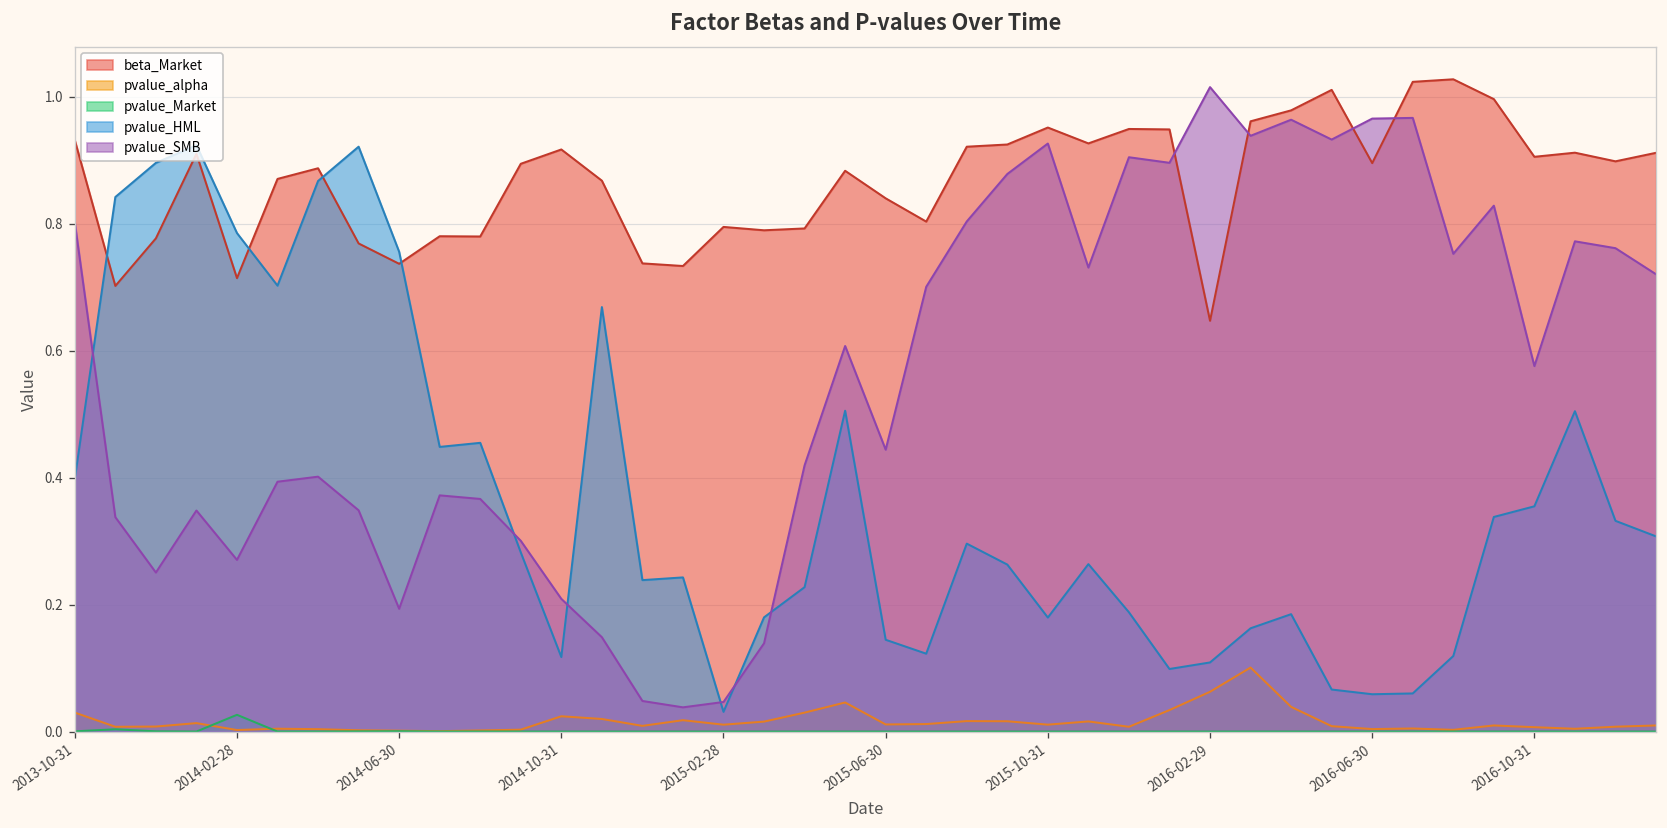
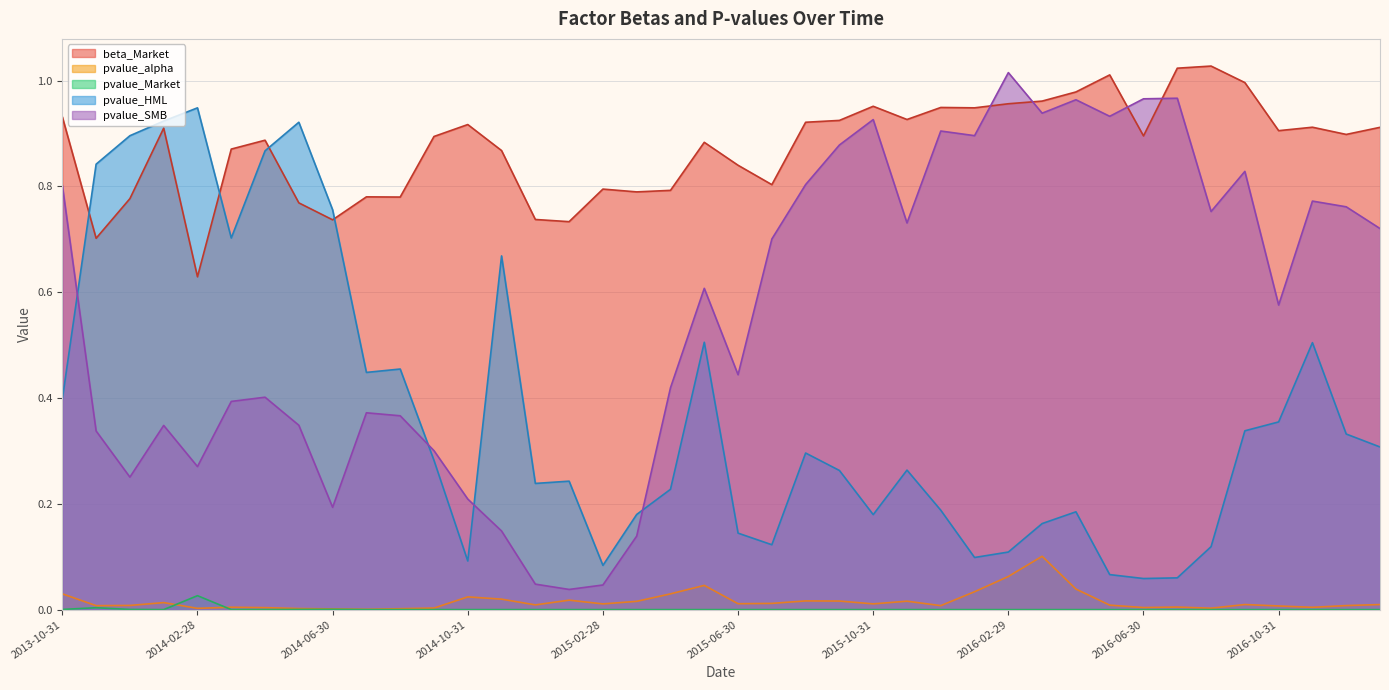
  {
    "beta_Market": {
      "2013-10-31": 0.93,
-     "2014-02-28": 0.71,
+     "2014-02-28": 0.63,
      "2014-06-30": 0.74,
      "2014-10-31": 0.92,
      "2015-02-28": 0.79,
      "2015-06-30": 0.84,
      "2015-10-31": 0.95,
-     "2016-02-29": 0.65,
+     "2016-02-29": 0.96,
      "2016-06-30": 0.90,
      "2016-10-31": 0.91
    },
    "pvalue_alpha": {
      "2013-10-31": 0.03,
      "2014-02-28": 0.00,
      "2014-10-31": 0.02,
      "2015-02-28": 0.01,
      "2015-06-30": 0.01,
      "2015-10-31": 0.01,
      "2016-02-29": 0.06,
      "2016-10-31": 0.01
    },
    "pvalue_Market": {
      "2013-10-31": 0.00,
      "2014-02-28": 0.03,
      "2014-10-31": 0.00,
      "2015-02-28": 0.00,
      "2015-06-30": 0.00,
      "2015-10-31": 0.00,
      "2016-02-29": 0.00,
      "2016-10-31": 0.00
    },
    "pvalue_HML": {
      "2013-10-31": 0.40,
-     "2014-02-28": 0.79,
+     "2014-02-28": 0.95,
      "2014-06-30": 0.76,
-     "2014-10-31": 0.12,
-     "2015-02-28": 0.03,
+     "2014-10-31": 0.09,
+     "2015-02-28": 0.08,
      "2015-06-30": 0.14,
      "2015-10-31": 0.18,
      "2016-02-29": 0.11,
      "2016-06-30": 0.06,
      "2016-10-31": 0.35
    },
    "pvalue_SMB": {
      "2013-10-31": 0.80,
      "2014-02-28": 0.27,
      "2014-06-30": 0.19,
      "2014-10-31": 0.21,
      "2015-02-28": 0.05,
      "2015-06-30": 0.44,
      "2015-10-31": 0.93,
      "2016-02-29": 1.01,
      "2016-06-30": 0.97,
      "2016-10-31": 0.58
    }
  }
